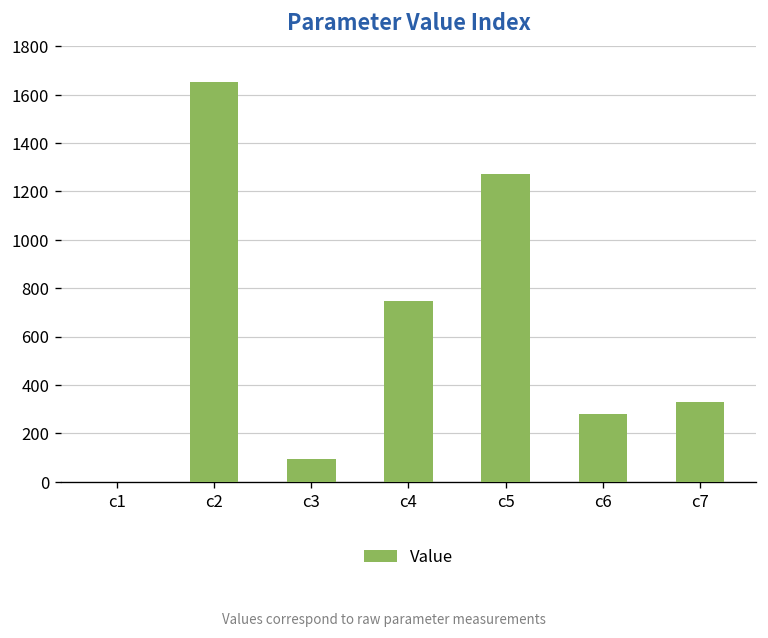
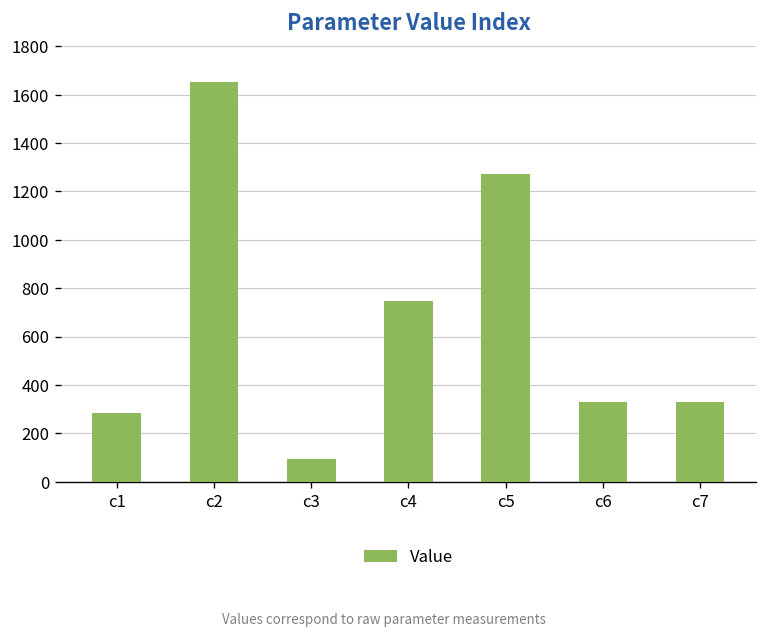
  {
-   "c1": 0,
+   "c1": 290,
    "c2": 1650,
    "c3": 90,
    "c4": 750,
    "c5": 1270,
-   "c6": 280,
+   "c6": 330,
    "c7": 330
  }
